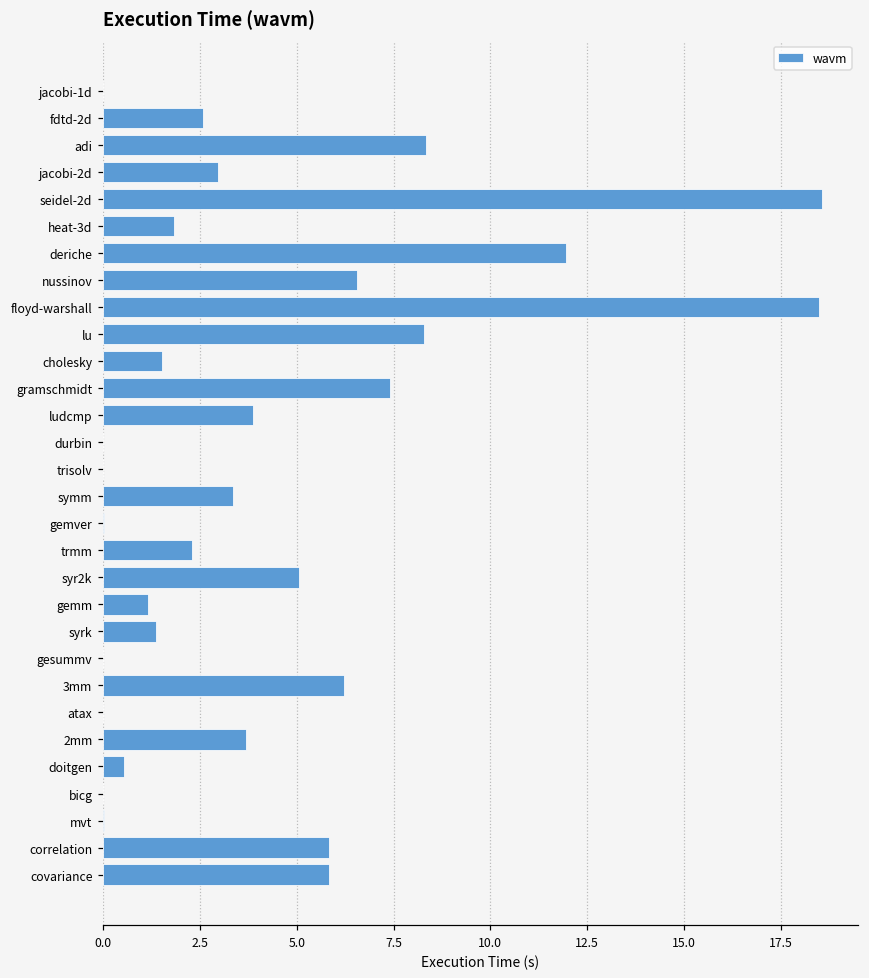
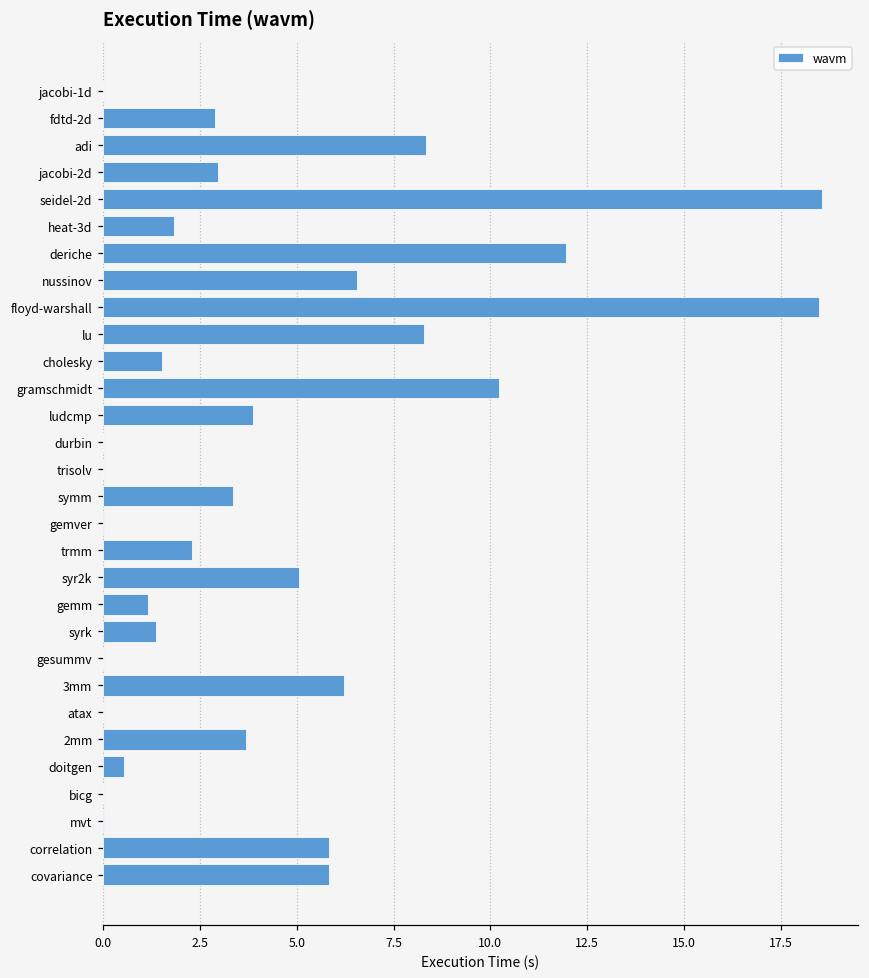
  {
-   "fdtd-2d": 2.6,
+   "fdtd-2d": 2.9,
    "adi": 8.3,
    "jacobi-2d": 3.0,
    "seidel-2d": 18.6,
    "heat-3d": 1.8,
    "deriche": 11.9,
    "nussinov": 6.5,
    "floyd-warshall": 18.5,
    "lu": 8.3,
    "cholesky": 1.5,
-   "gramschmidt": 7.4,
+   "gramschmidt": 10.2,
    "ludcmp": 3.9,
    "symm": 3.3,
    "trmm": 2.3,
    "syr2k": 5.1,
    "gemm": 1.2,
    "syrk": 1.4,
    "3mm": 6.2,
    "2mm": 3.7,
    "doitgen": 0.5,
    "correlation": 5.8,
    "covariance": 5.8
  }
